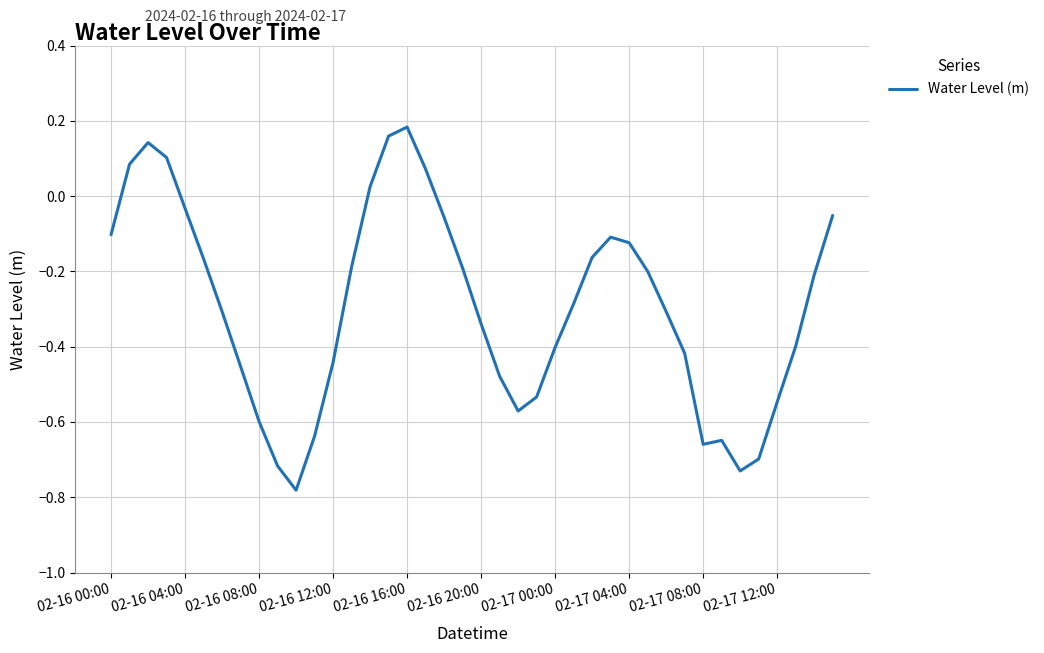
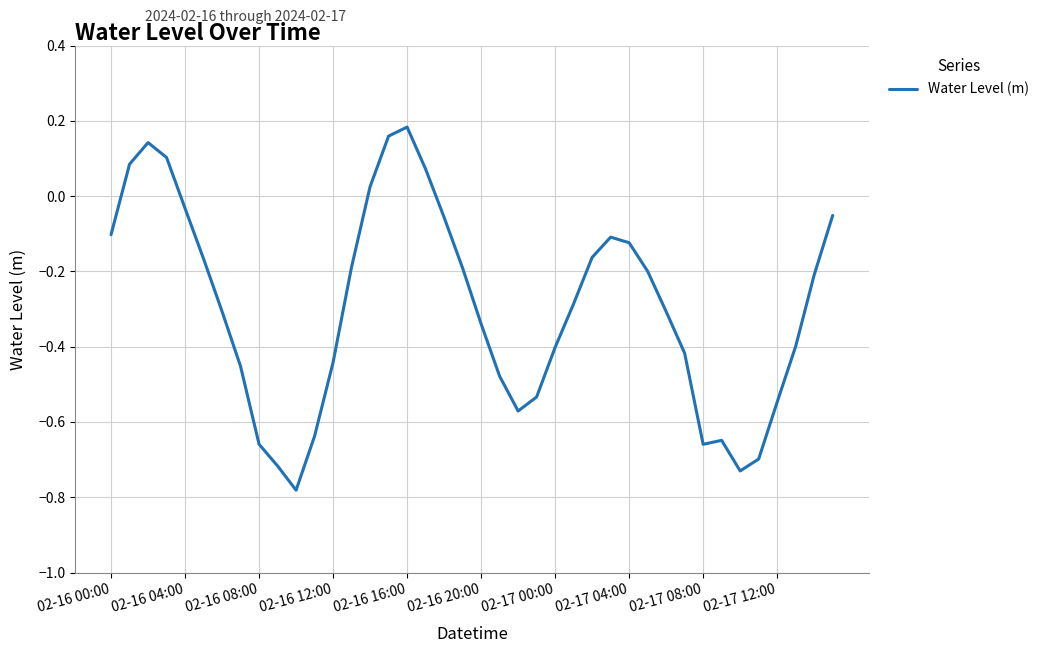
  {
    "02-16 00:00": -0.10,
    "02-16 04:00": -0.03,
-   "02-16 08:00": -0.60,
+   "02-16 08:00": -0.66,
    "02-16 12:00": -0.44,
    "02-16 16:00": 0.18,
    "02-16 20:00": -0.34,
    "02-17 00:00": -0.40,
    "02-17 04:00": -0.12,
    "02-17 08:00": -0.66,
    "02-17 12:00": -0.55
  }
